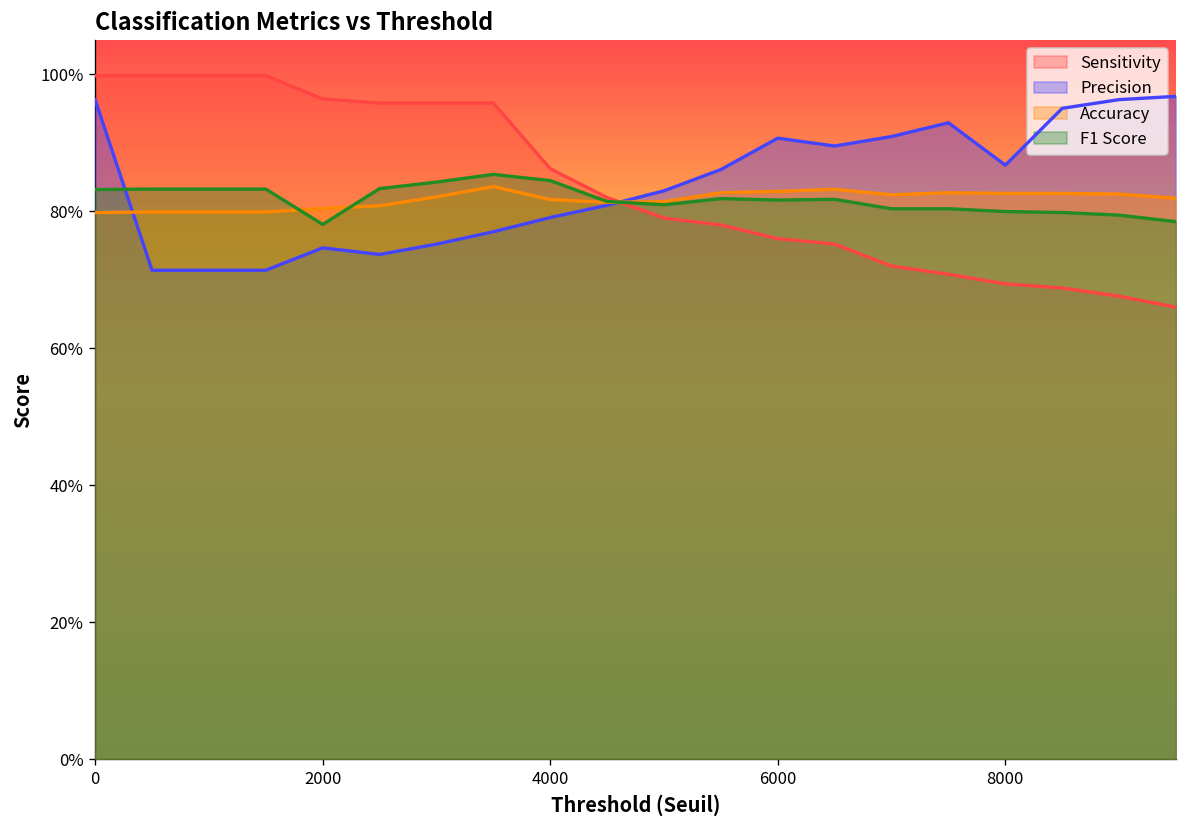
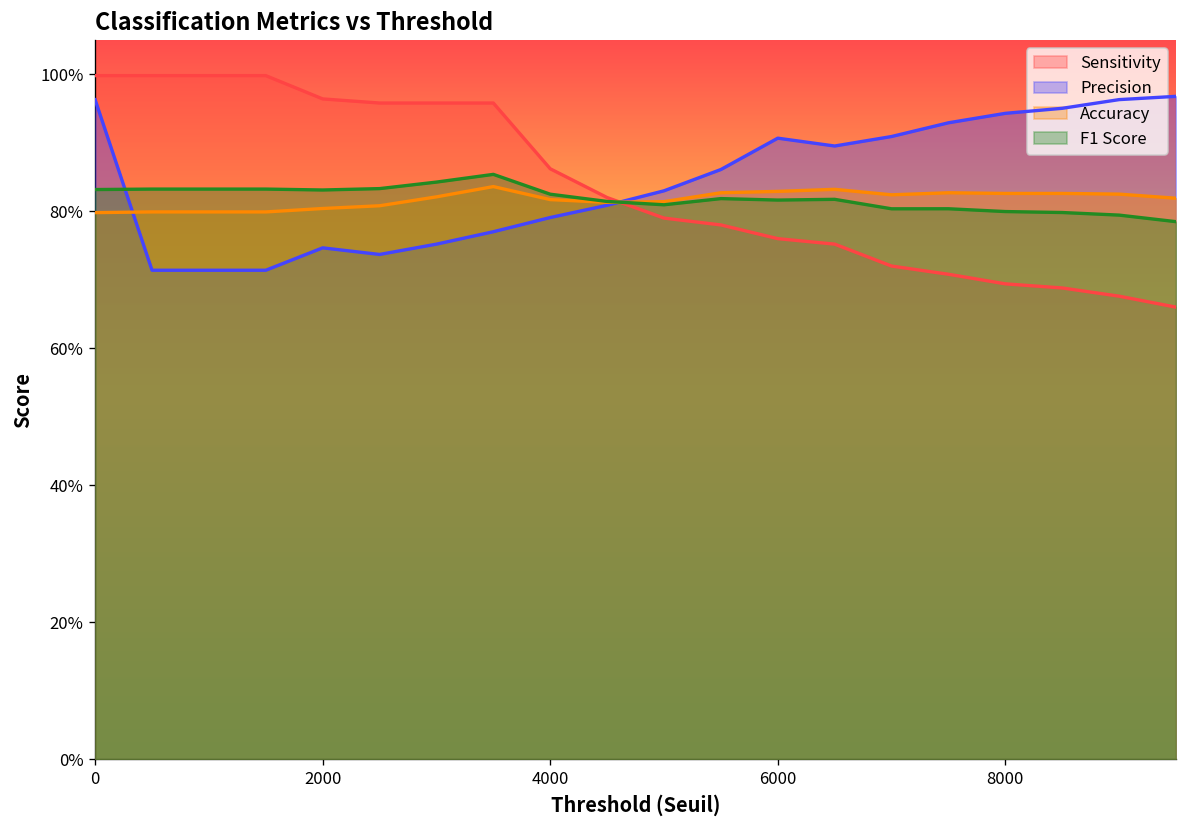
  {
    "Precision": {
      "0": "96%",
      "2000": "75%",
      "4000": "79%",
      "6000": "91%",
-     "8000": "87%"
+     "8000": "94%"
    },
    "F1 Score": {
      "0": "83%",
-     "2000": "78%",
-     "4000": "84%",
+     "2000": "83%",
+     "4000": "82%",
      "6000": "82%",
      "8000": "80%"
    }
  }
